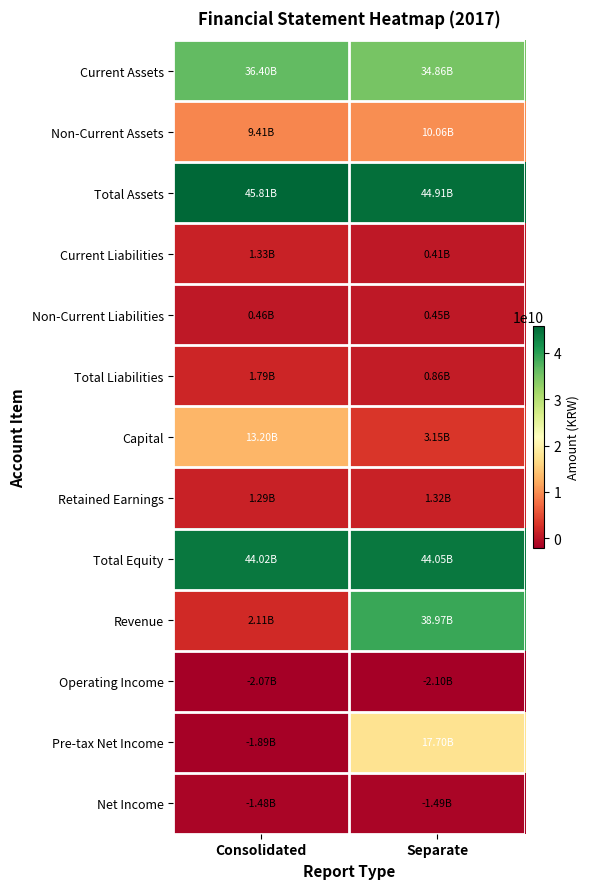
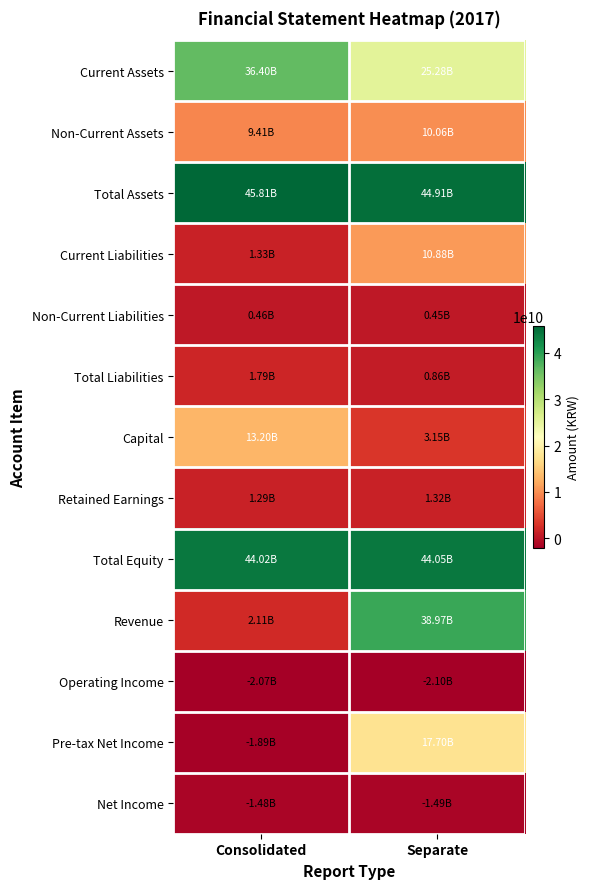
  {
    "Current Assets": {
      "Consolidated": "36.40B",
-     "Separate": "34.86B"
+     "Separate": "25.28B"
    },
    "Non-Current Assets": {
      "Consolidated": "9.41B",
      "Separate": "10.06B"
    },
    "Total Assets": {
      "Consolidated": "45.81B",
      "Separate": "44.91B"
    },
    "Current Liabilities": {
      "Consolidated": "1.33B",
-     "Separate": "0.41B"
+     "Separate": "10.88B"
    },
    "Non-Current Liabilities": {
      "Consolidated": "0.46B",
      "Separate": "0.45B"
    },
    "Total Liabilities": {
      "Consolidated": "1.79B",
      "Separate": "0.86B"
    },
    "Capital": {
      "Consolidated": "13.20B",
      "Separate": "3.15B"
    },
    "Retained Earnings": {
      "Consolidated": "1.29B",
      "Separate": "1.32B"
    },
    "Total Equity": {
      "Consolidated": "44.02B",
      "Separate": "44.05B"
    },
    "Revenue": {
      "Consolidated": "2.11B",
      "Separate": "38.97B"
    },
    "Operating Income": {
      "Consolidated": "-2.07B",
      "Separate": "-2.10B"
    },
    "Pre-tax Net Income": {
      "Consolidated": "-1.89B",
      "Separate": "17.70B"
    },
    "Net Income": {
      "Consolidated": "-1.48B",
      "Separate": "-1.49B"
    }
  }
